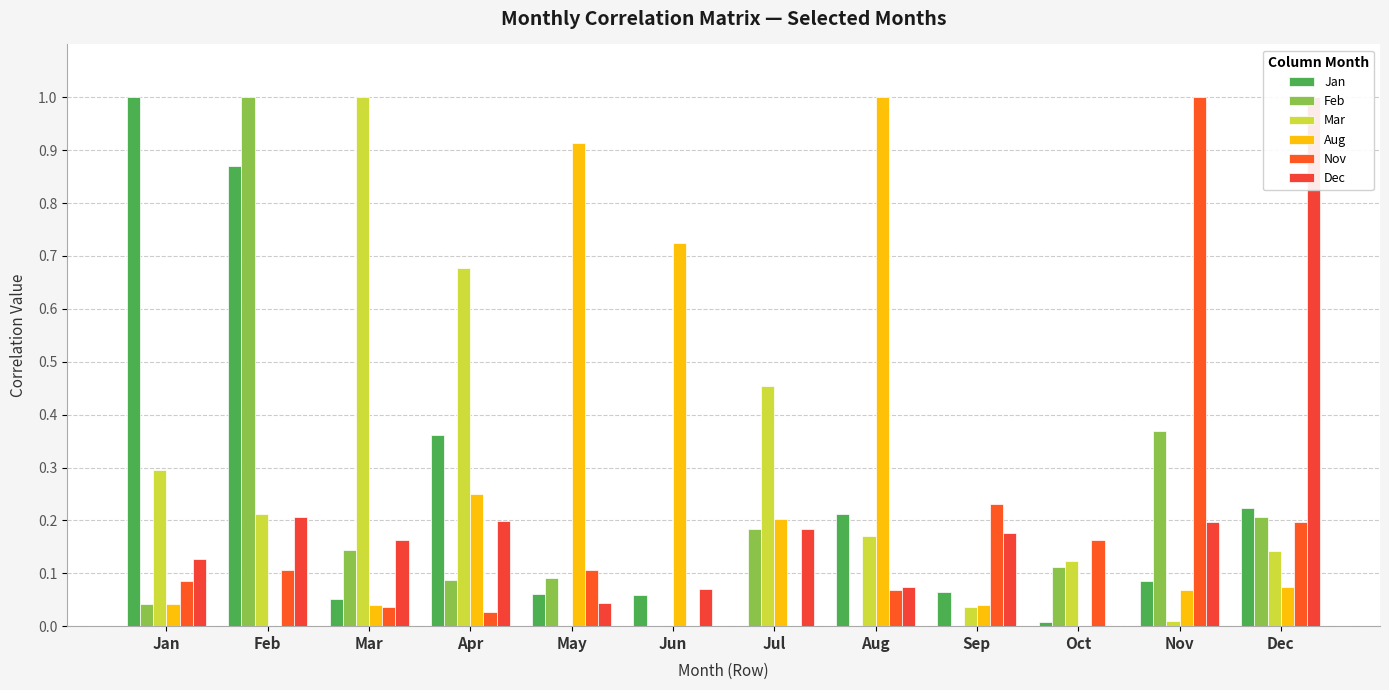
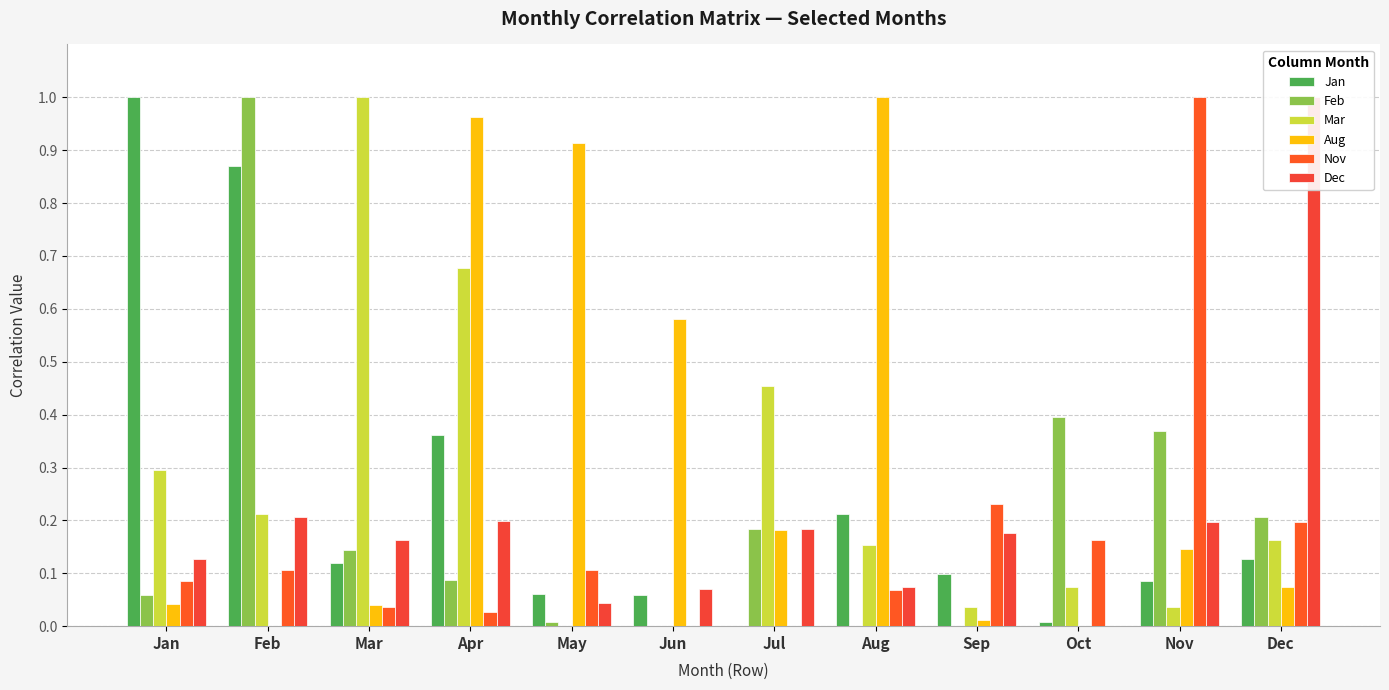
  {
    "Jan": {
      "Jan": 1.00,
      "Feb": 0.87,
-     "Mar": 0.05,
+     "Mar": 0.12,
      "Apr": 0.36,
      "May": 0.06,
      "Jun": 0.06,
      "Jul": 0.00,
      "Aug": 0.21,
-     "Sep": 0.07,
+     "Sep": 0.10,
      "Oct": 0.01,
      "Nov": 0.09,
-     "Dec": 0.22
+     "Dec": 0.13
    },
    "Feb": {
-     "Jan": 0.04,
+     "Jan": 0.06,
      "Feb": 1.00,
      "Mar": 0.14,
      "Apr": 0.09,
-     "May": 0.09,
+     "May": 0.01,
      "Jun": 0.00,
      "Jul": 0.18,
      "Aug": 0.00,
      "Sep": 0.00,
-     "Oct": 0.11,
+     "Oct": 0.40,
      "Nov": 0.37,
      "Dec": 0.21
    },
    "Mar": {
      "Jan": 0.30,
      "Feb": 0.21,
      "Mar": 1.00,
      "Apr": 0.68,
      "May": 0.00,
      "Jun": 0.00,
      "Jul": 0.45,
-     "Aug": 0.17,
+     "Aug": 0.15,
      "Sep": 0.04,
-     "Oct": 0.12,
-     "Nov": 0.01,
-     "Dec": 0.14
+     "Oct": 0.07,
+     "Nov": 0.04,
+     "Dec": 0.16
    },
    "Aug": {
      "Jan": 0.04,
      "Feb": 0.00,
      "Mar": 0.04,
-     "Apr": 0.25,
+     "Apr": 0.96,
      "May": 0.91,
-     "Jun": 0.72,
-     "Jul": 0.20,
+     "Jun": 0.58,
+     "Jul": 0.18,
      "Aug": 1.00,
-     "Sep": 0.04,
+     "Sep": 0.01,
      "Oct": 0.00,
-     "Nov": 0.07,
+     "Nov": 0.15,
      "Dec": 0.07
    }
  }
